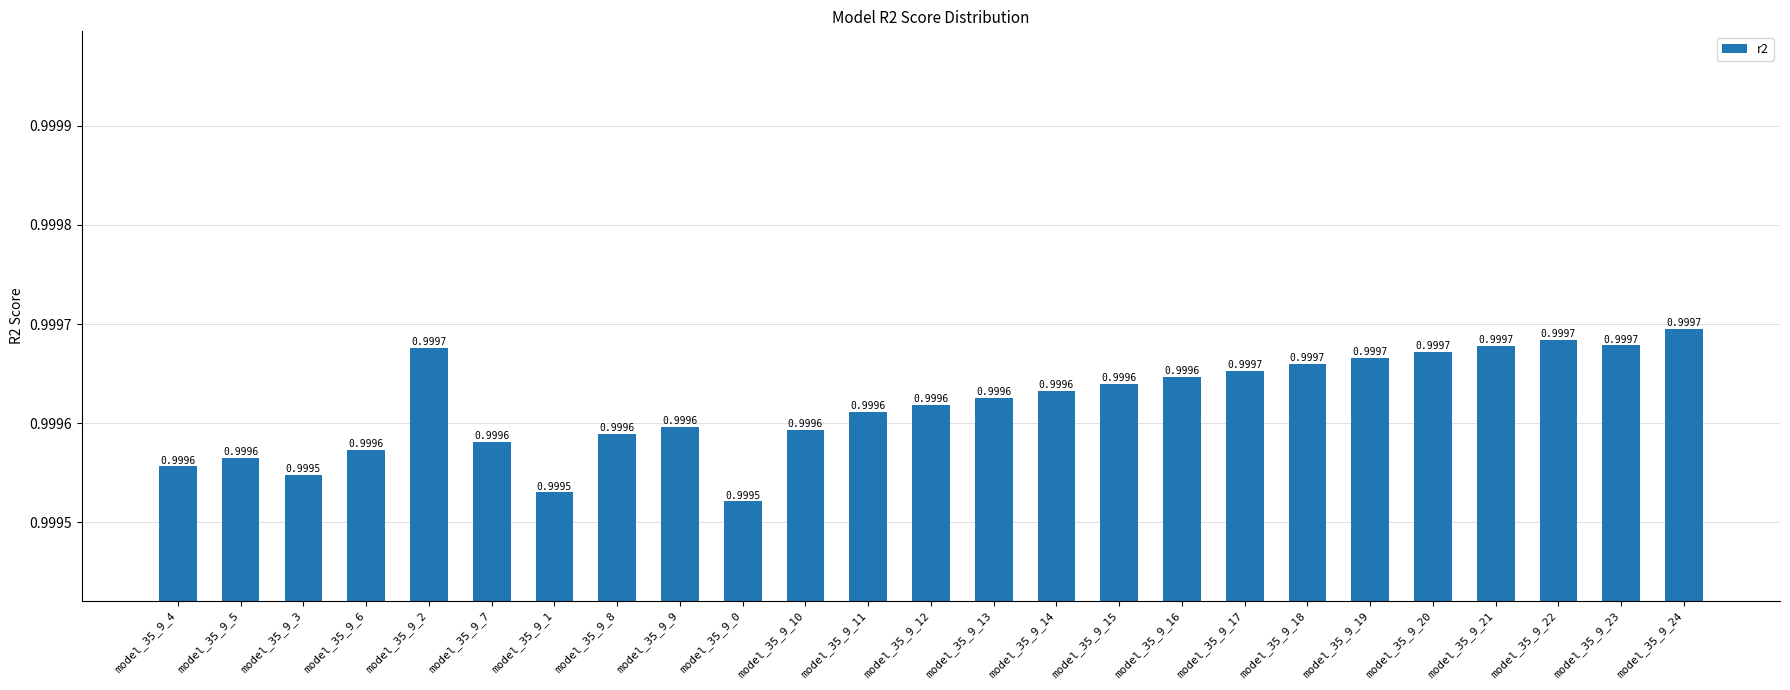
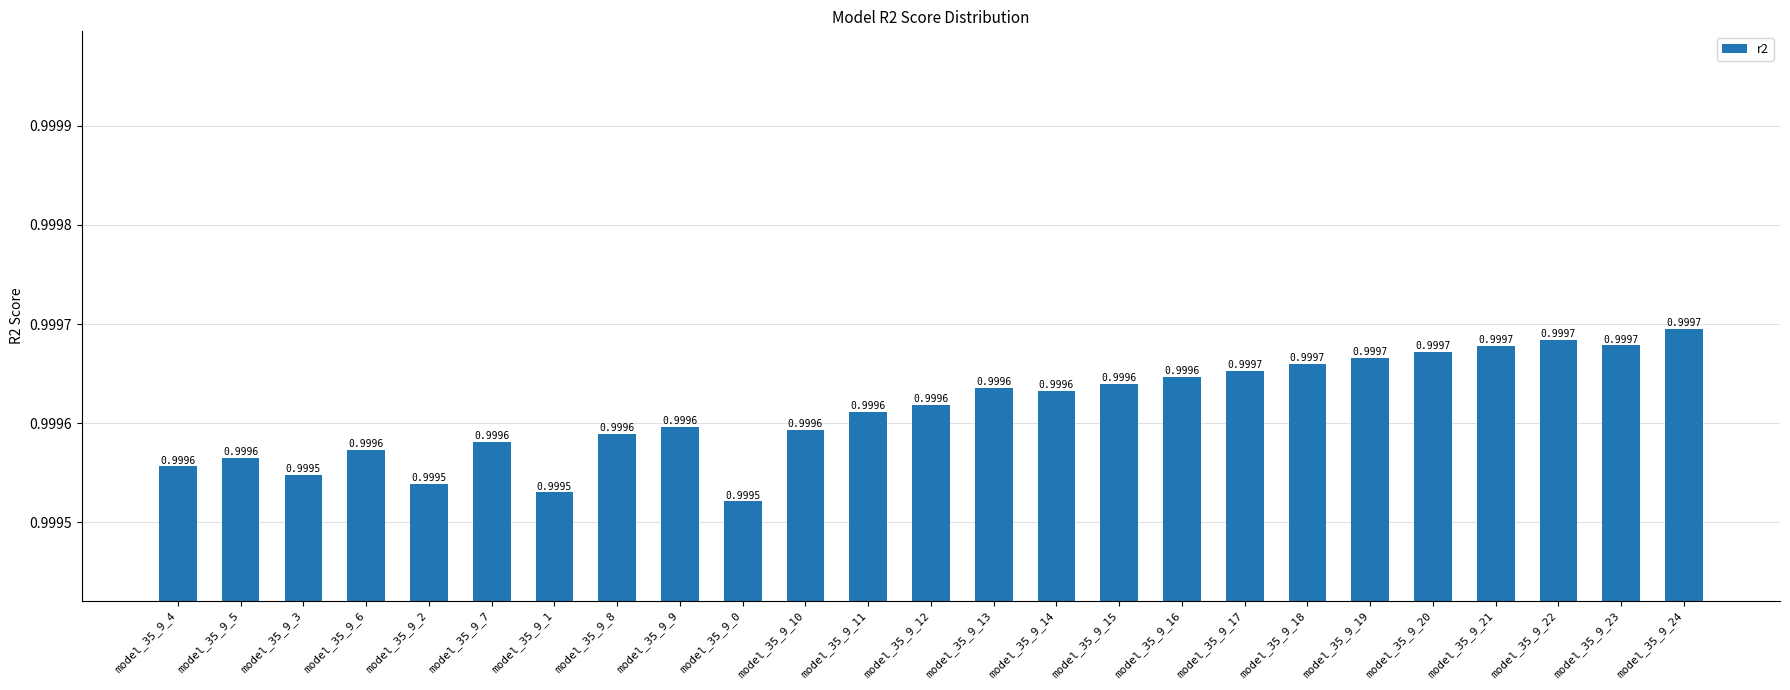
  {
    "model_35_9_4": 0.9996,
    "model_35_9_5": 0.9996,
    "model_35_9_3": 0.9995,
    "model_35_9_6": 0.9996,
-   "model_35_9_2": 0.9997,
+   "model_35_9_2": 0.9995,
    "model_35_9_7": 0.9996,
    "model_35_9_1": 0.9995,
    "model_35_9_8": 0.9996,
    "model_35_9_9": 0.9996,
    "model_35_9_0": 0.9995,
    "model_35_9_10": 0.9996,
    "model_35_9_11": 0.9996,
    "model_35_9_12": 0.9996,
-   "model_35_9_13": 0.99963,
+   "model_35_9_13": 0.99964,
    "model_35_9_14": 0.9996,
    "model_35_9_15": 0.9996,
    "model_35_9_16": 0.9996,
    "model_35_9_17": 0.9997,
    "model_35_9_18": 0.9997,
    "model_35_9_19": 0.9997,
    "model_35_9_20": 0.9997,
    "model_35_9_21": 0.9997,
    "model_35_9_22": 0.9997,
    "model_35_9_23": 0.9997,
    "model_35_9_24": 0.9997
  }
